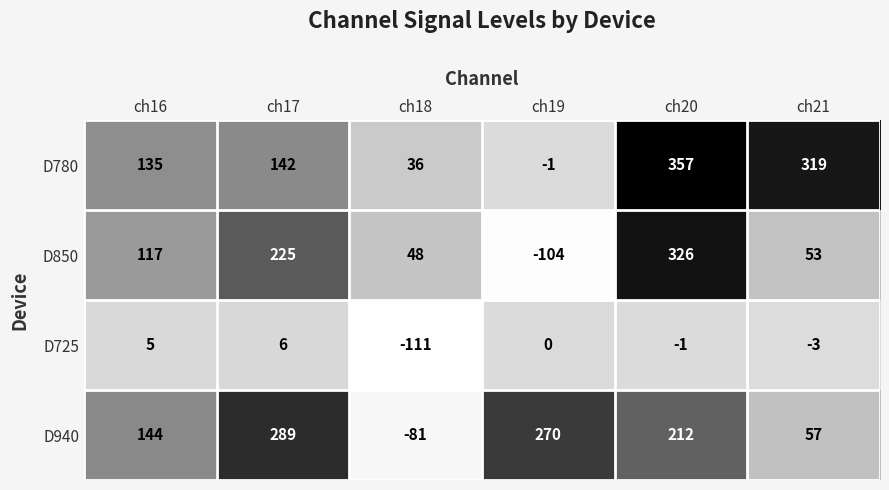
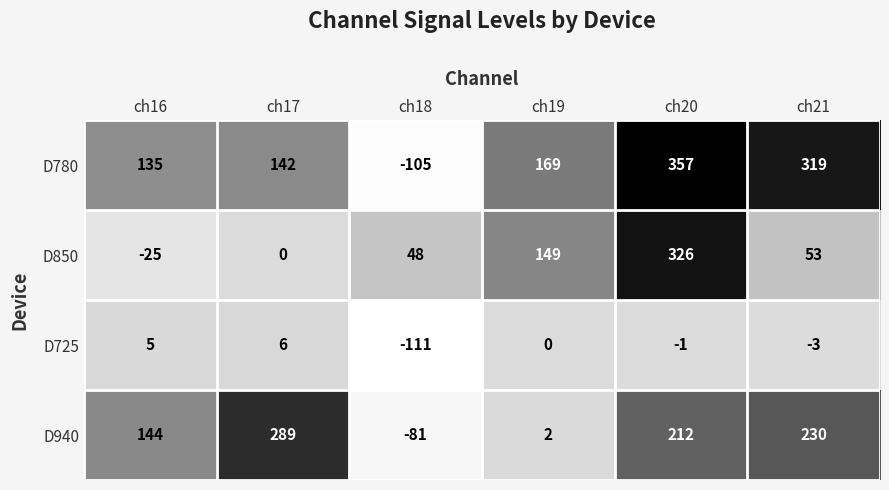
  {
    "D780": {
      "ch16": 135,
      "ch17": 142,
-     "ch18": 36,
-     "ch19": -1,
+     "ch18": -105,
+     "ch19": 169,
      "ch20": 357,
      "ch21": 319
    },
    "D850": {
-     "ch16": 117,
-     "ch17": 225,
+     "ch16": -25,
+     "ch17": 0,
      "ch18": 48,
-     "ch19": -104,
+     "ch19": 149,
      "ch20": 326,
      "ch21": 53
    },
    "D725": {
      "ch16": 5,
      "ch17": 6,
      "ch18": -111,
      "ch19": 0,
      "ch20": -1,
      "ch21": -3
    },
    "D940": {
      "ch16": 144,
      "ch17": 289,
      "ch18": -81,
-     "ch19": 270,
+     "ch19": 2,
      "ch20": 212,
-     "ch21": 57
+     "ch21": 230
    }
  }
